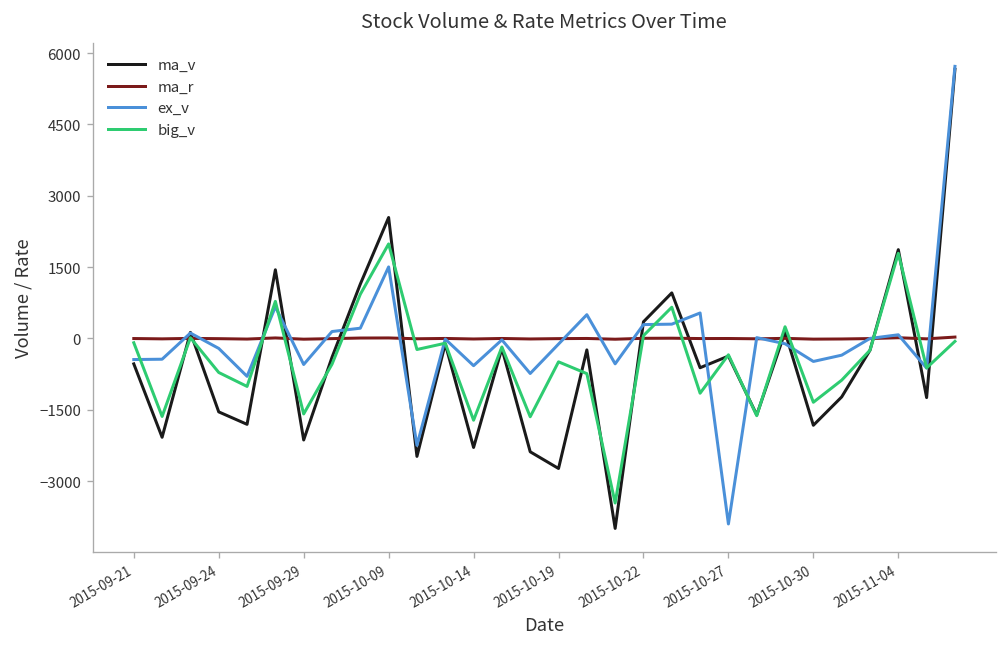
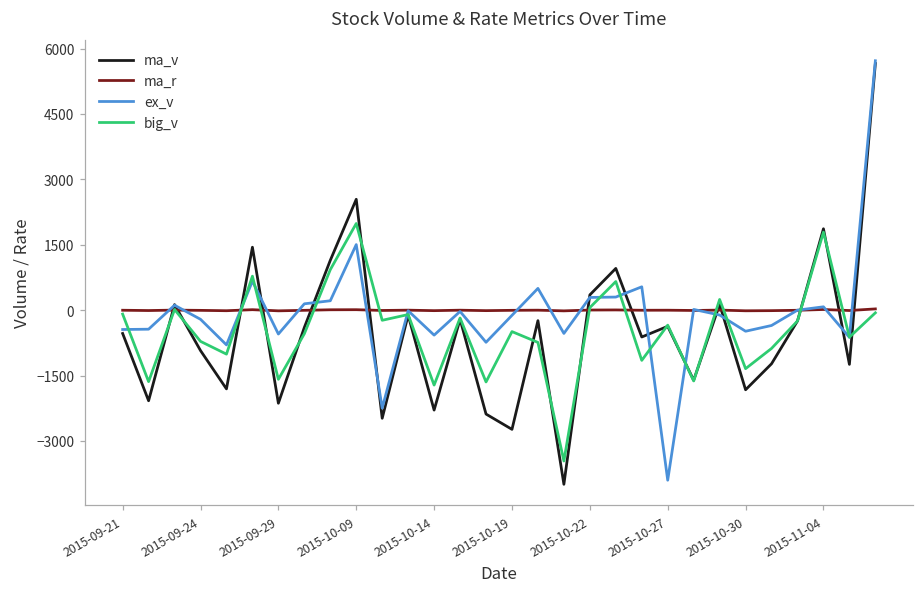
  {
    "ma_v": {
      "2015-09-21": -500,
-     "2015-09-24": -1500,
+     "2015-09-24": -900,
      "2015-09-29": -2100,
      "2015-10-09": 2500,
      "2015-10-14": -2300,
      "2015-10-19": -2700,
      "2015-10-30": -1800,
      "2015-11-04": 1900
    },
    "ma_r": {
      "2015-09-21": 0,
      "2015-09-24": 0,
      "2015-09-29": 0,
      "2015-10-09": 0,
      "2015-10-14": 0,
      "2015-10-19": 0,
      "2015-10-27": 0,
      "2015-10-30": 0
    },
    "ex_v": {
      "2015-09-21": -400,
      "2015-09-24": -200,
      "2015-09-29": -500,
      "2015-10-09": 1500,
      "2015-10-14": -600,
      "2015-10-19": -100,
      "2015-10-27": -3900,
      "2015-10-30": -500
    },
    "big_v": {
      "2015-09-21": -100,
      "2015-09-24": -700,
      "2015-09-29": -1600,
      "2015-10-09": 2000,
      "2015-10-14": -1700,
      "2015-10-19": -500,
      "2015-10-30": -1300,
      "2015-11-04": 1800
    }
  }
